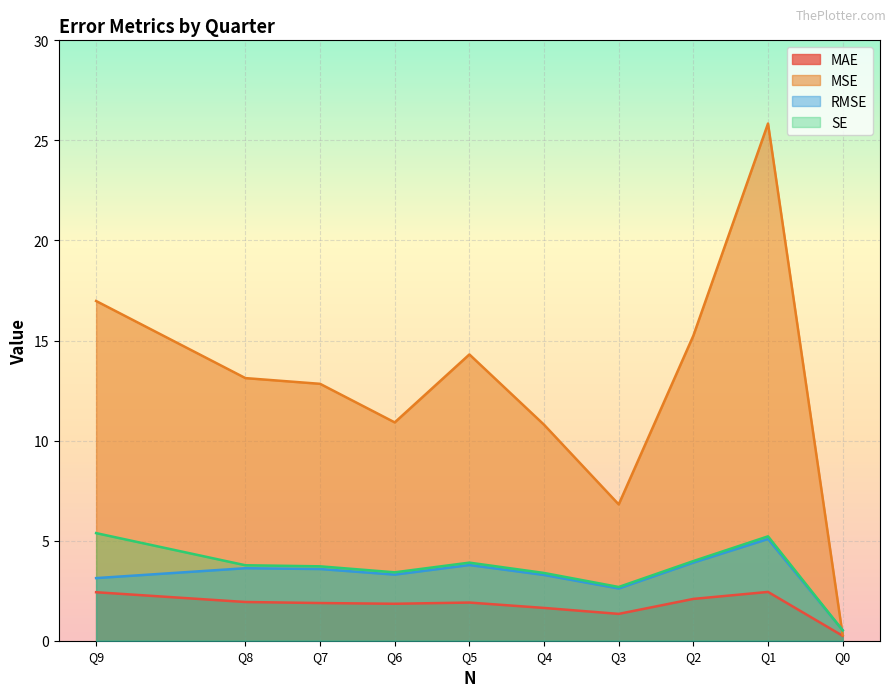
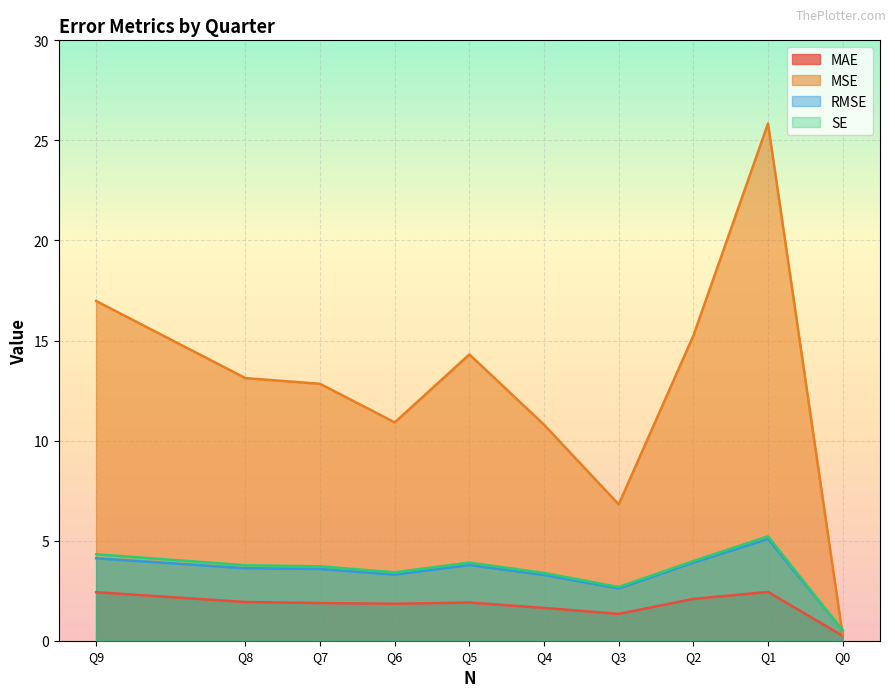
  {
    "RMSE": {
-     "Q9": 3.1,
+     "Q9": 4.1,
      "Q8": 3.6,
      "Q7": 3.6,
      "Q1": 5.1
    },
    "SE": {
-     "Q9": 5.4,
+     "Q9": 4.3,
      "Q8": 3.8,
      "Q7": 3.7,
      "Q1": 5.2
    }
  }
